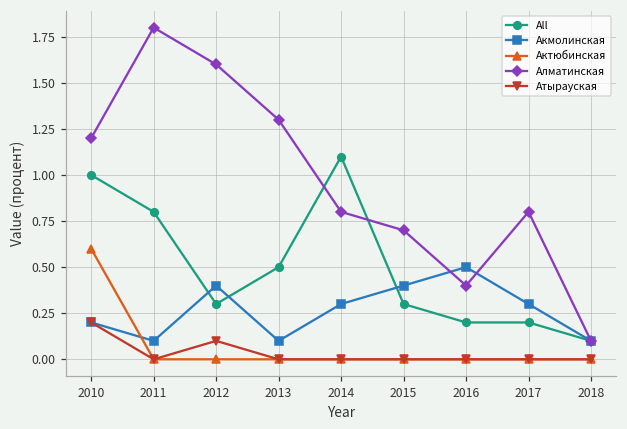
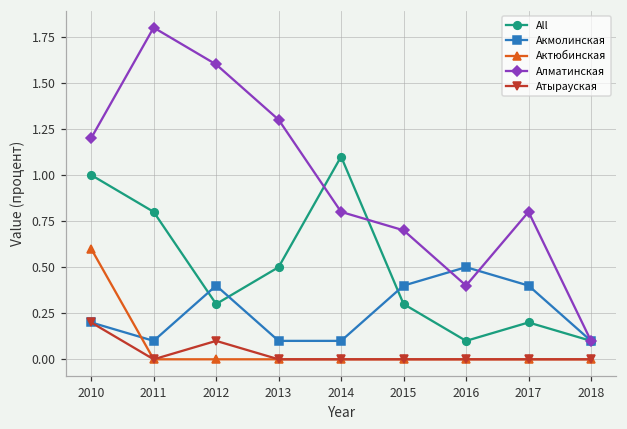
  {
    "All": {
      "2010": 1.0,
      "2011": 0.8,
      "2012": 0.3,
      "2013": 0.5,
      "2014": 1.1,
      "2015": 0.3,
-     "2016": 0.2,
+     "2016": 0.1,
      "2017": 0.2
    },
    "Акмолинская": {
      "2011": 0.1,
      "2012": 0.4,
      "2013": 0.1,
-     "2014": 0.3,
+     "2014": 0.1,
      "2015": 0.4,
      "2016": 0.5,
-     "2017": 0.3
+     "2017": 0.4
    },
    "Алматинская": {
      "2010": 1.2,
      "2011": 1.8,
      "2012": 1.6,
      "2013": 1.3,
      "2014": 0.8,
      "2015": 0.7,
      "2016": 0.4,
      "2017": 0.8
    }
  }
